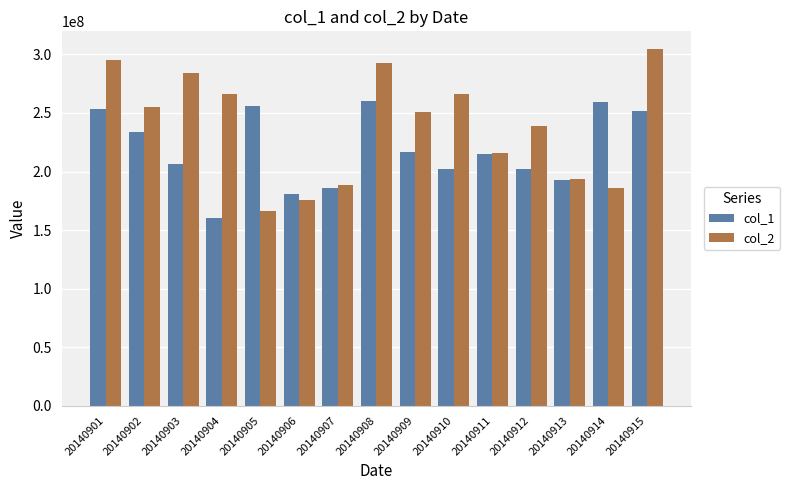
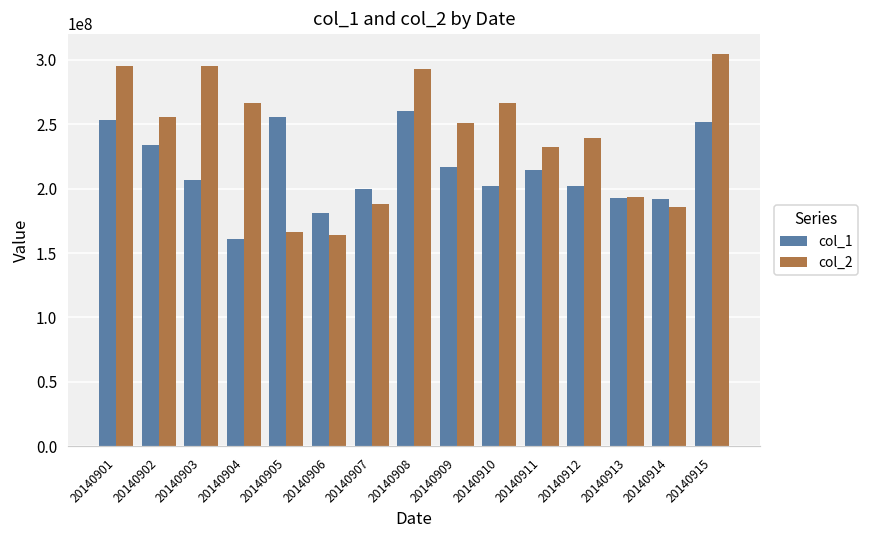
  {
    "col_1": {
      "20140901": 253000000,
      "20140902": 234000000,
      "20140903": 207000000,
      "20140904": 161000000,
      "20140905": 256000000,
      "20140906": 181000000,
-     "20140907": 186000000,
+     "20140907": 199000000,
      "20140908": 260000000,
      "20140909": 217000000,
      "20140910": 202000000,
      "20140911": 215000000,
      "20140912": 202000000,
      "20140913": 193000000,
-     "20140914": 259000000,
+     "20140914": 192000000,
      "20140915": 252000000
    },
    "col_2": {
      "20140901": 295000000,
      "20140902": 255000000,
-     "20140903": 284000000,
+     "20140903": 296000000,
      "20140904": 266000000,
      "20140905": 166000000,
-     "20140906": 176000000,
+     "20140906": 164000000,
      "20140907": 188000000,
      "20140908": 293000000,
      "20140909": 251000000,
      "20140910": 267000000,
-     "20140911": 216000000,
+     "20140911": 232000000,
      "20140912": 239000000,
      "20140913": 193000000,
      "20140914": 186000000,
      "20140915": 305000000
    }
  }
